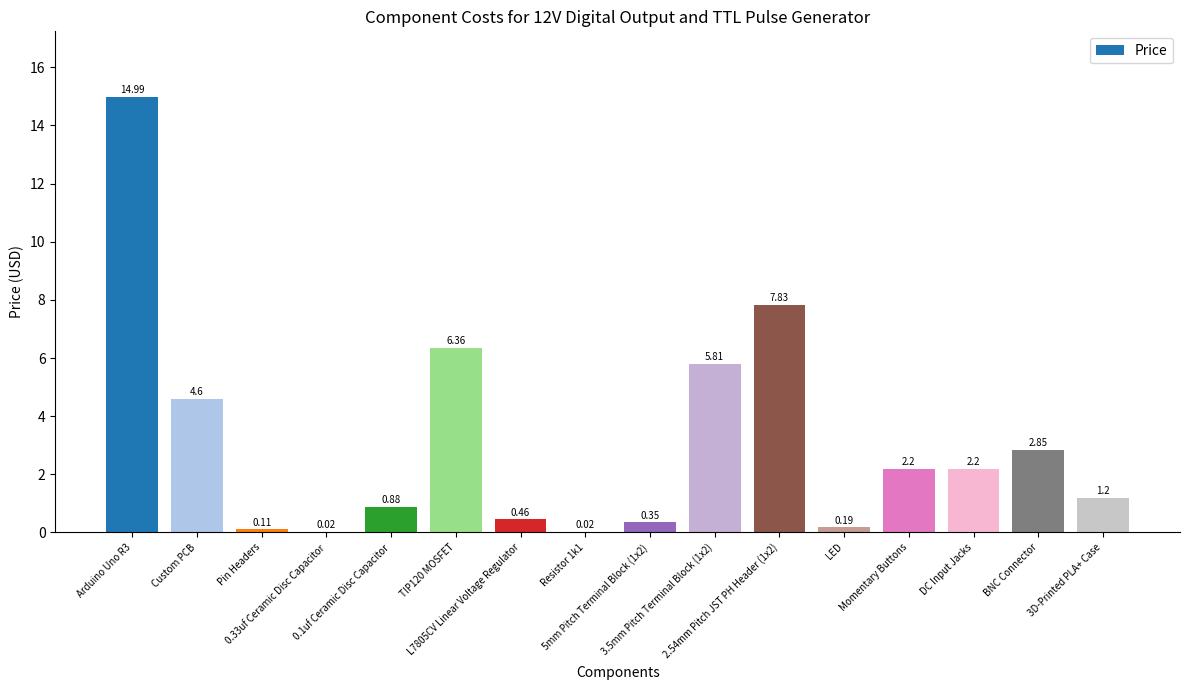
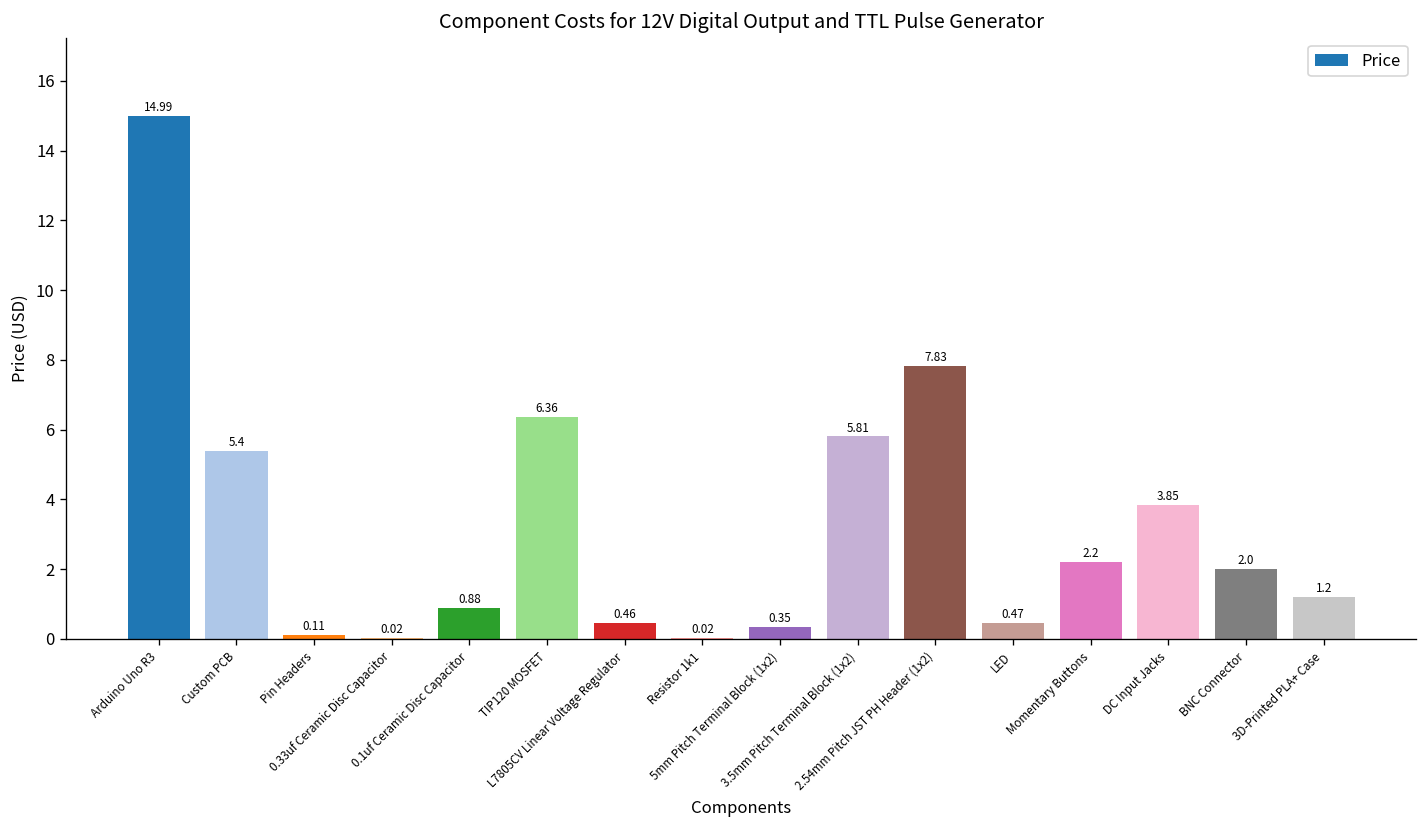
  {
    "Arduino Uno R3": 14.99,
-   "Custom PCB": 4.6,
+   "Custom PCB": 5.4,
    "Pin Headers": 0.11,
    "0.33uf Ceramic Disc Capacitor": 0.02,
    "0.1uf Ceramic Disc Capacitor": 0.88,
    "TIP120 MOSFET": 6.36,
    "L7805CV Linear Voltage Regulator": 0.46,
    "Resistor 1k1": 0.02,
    "5mm Pitch Terminal Block (1x2)": 0.35,
    "3.5mm Pitch Terminal Block (1x2)": 5.81,
    "2.54mm Pitch JST PH Header (1x2)": 7.83,
-   "LED": 0.19,
+   "LED": 0.47,
    "Momentary Buttons": 2.2,
-   "DC Input Jacks": 2.2,
-   "BNC Connector": 2.85,
+   "DC Input Jacks": 3.85,
+   "BNC Connector": 2.0,
    "3D-Printed PLA+ Case": 1.2
  }
